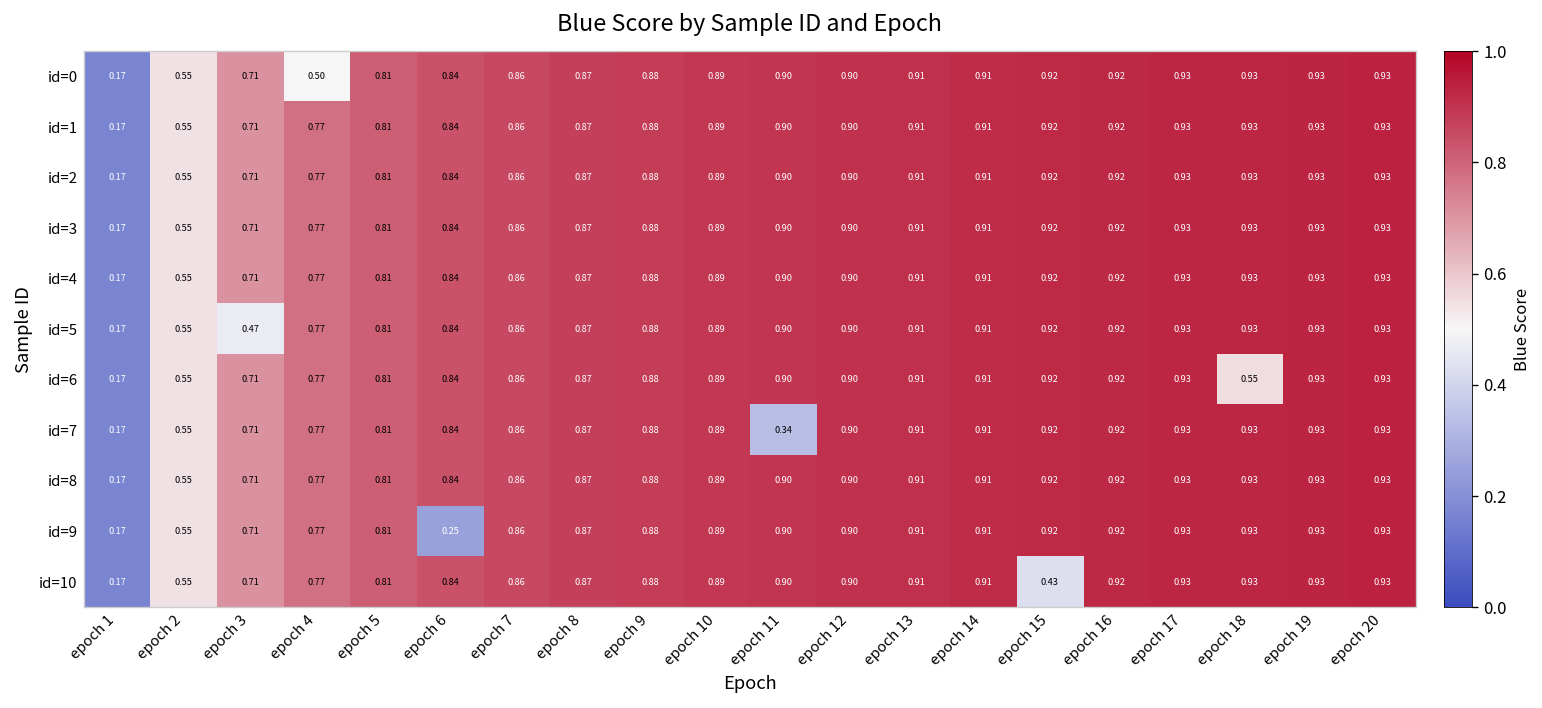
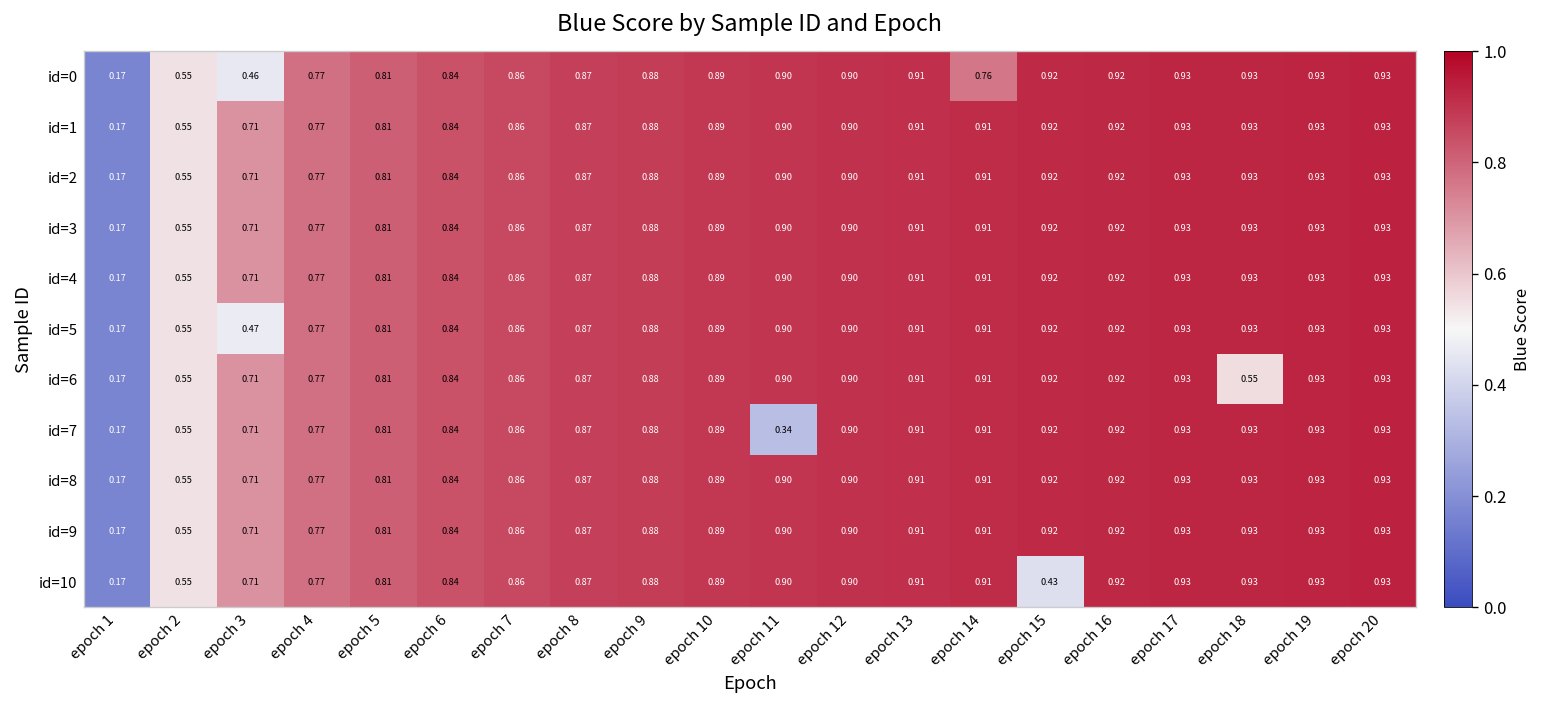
  {
    "id=0": {
      "epoch 1": 0.17,
      "epoch 2": 0.55,
-     "epoch 3": 0.71,
-     "epoch 4": 0.50,
+     "epoch 3": 0.46,
+     "epoch 4": 0.77,
      "epoch 5": 0.81,
      "epoch 6": 0.84,
      "epoch 7": 0.86,
      "epoch 8": 0.87,
      "epoch 9": 0.88,
      "epoch 10": 0.89,
      "epoch 11": 0.90,
      "epoch 12": 0.90,
      "epoch 13": 0.91,
-     "epoch 14": 0.91,
+     "epoch 14": 0.76,
      "epoch 15": 0.92,
      "epoch 16": 0.92,
      "epoch 17": 0.93,
      "epoch 18": 0.93,
      "epoch 19": 0.93,
      "epoch 20": 0.93
    },
    "id=9": {
      "epoch 1": 0.17,
      "epoch 2": 0.55,
      "epoch 3": 0.71,
      "epoch 4": 0.77,
      "epoch 5": 0.81,
-     "epoch 6": 0.25,
+     "epoch 6": 0.84,
      "epoch 7": 0.86,
      "epoch 8": 0.87,
      "epoch 9": 0.88,
      "epoch 10": 0.89,
      "epoch 11": 0.90,
      "epoch 12": 0.90,
      "epoch 13": 0.91,
      "epoch 14": 0.91,
      "epoch 15": 0.92,
      "epoch 16": 0.92,
      "epoch 17": 0.93,
      "epoch 18": 0.93,
      "epoch 19": 0.93,
      "epoch 20": 0.93
    }
  }
